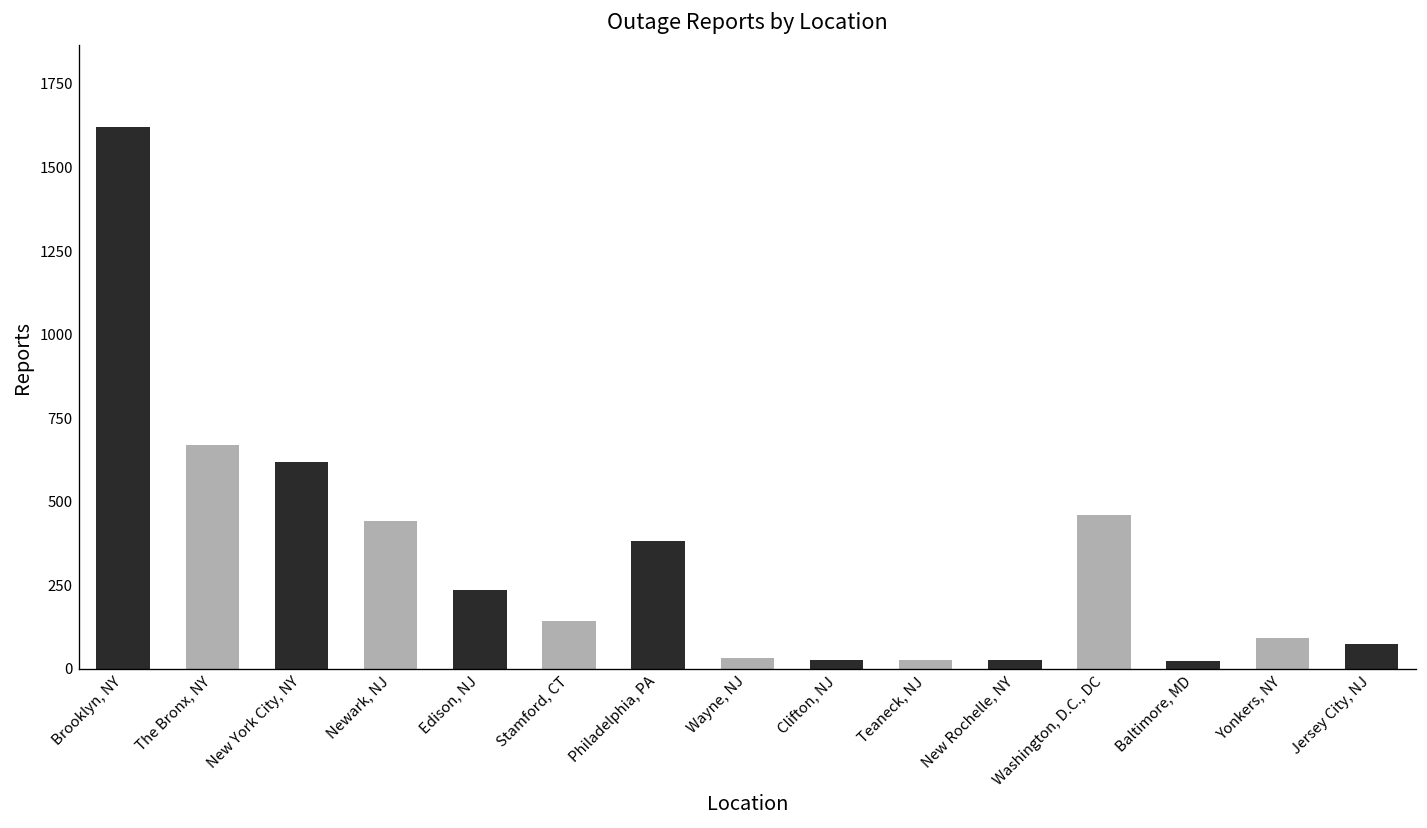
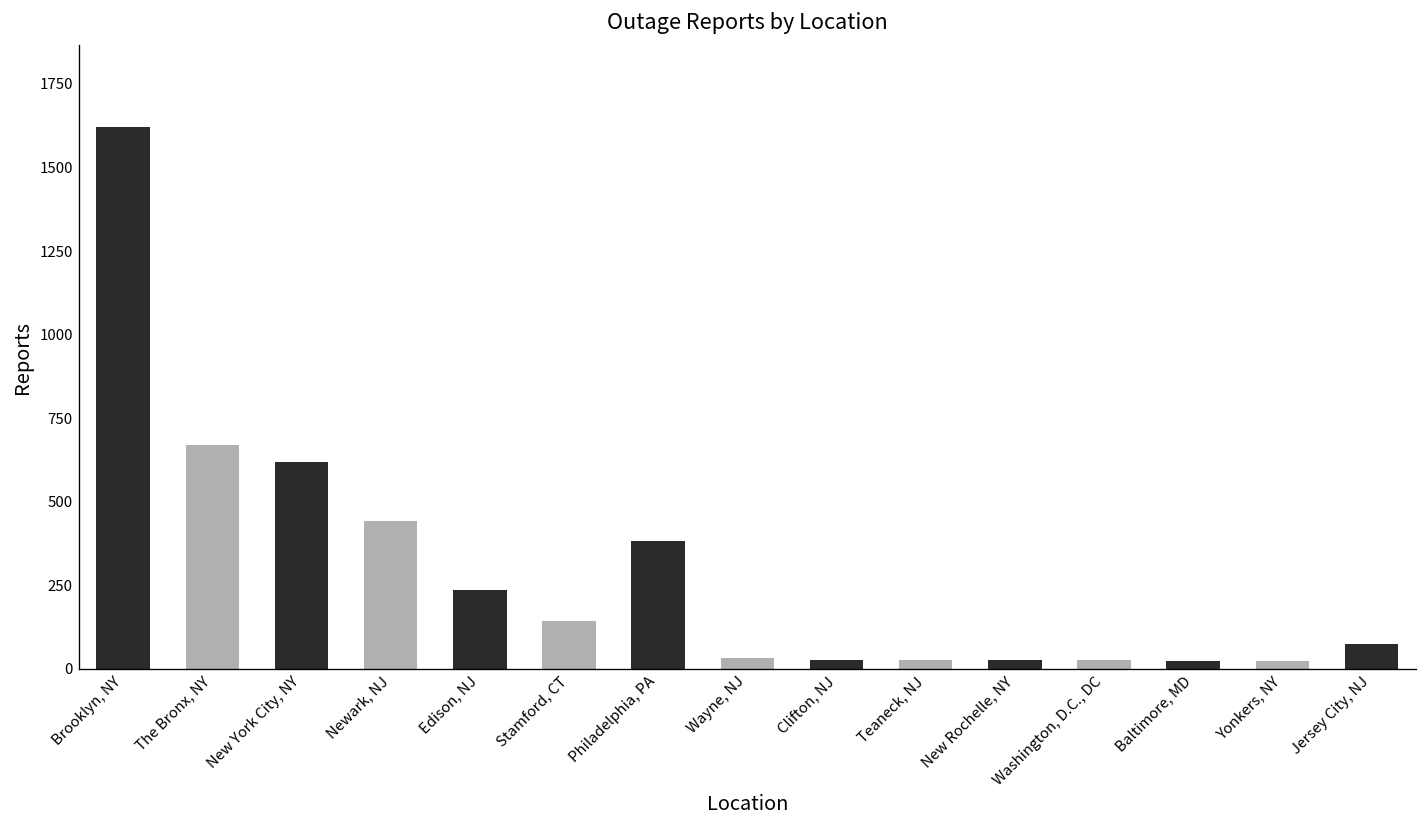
  {
    "Brooklyn, NY": 1620,
    "The Bronx, NY": 670,
    "New York City, NY": 620,
    "Newark, NJ": 440,
    "Edison, NJ": 240,
    "Stamford, CT": 140,
    "Philadelphia, PA": 380,
    "Wayne, NJ": 30,
    "Clifton, NJ": 30,
    "Teaneck, NJ": 30,
    "New Rochelle, NY": 30,
-   "Washington, D.C., DC": 460,
+   "Washington, D.C., DC": 30,
    "Baltimore, MD": 20,
-   "Yonkers, NY": 90,
+   "Yonkers, NY": 20,
    "Jersey City, NJ": 70
  }
